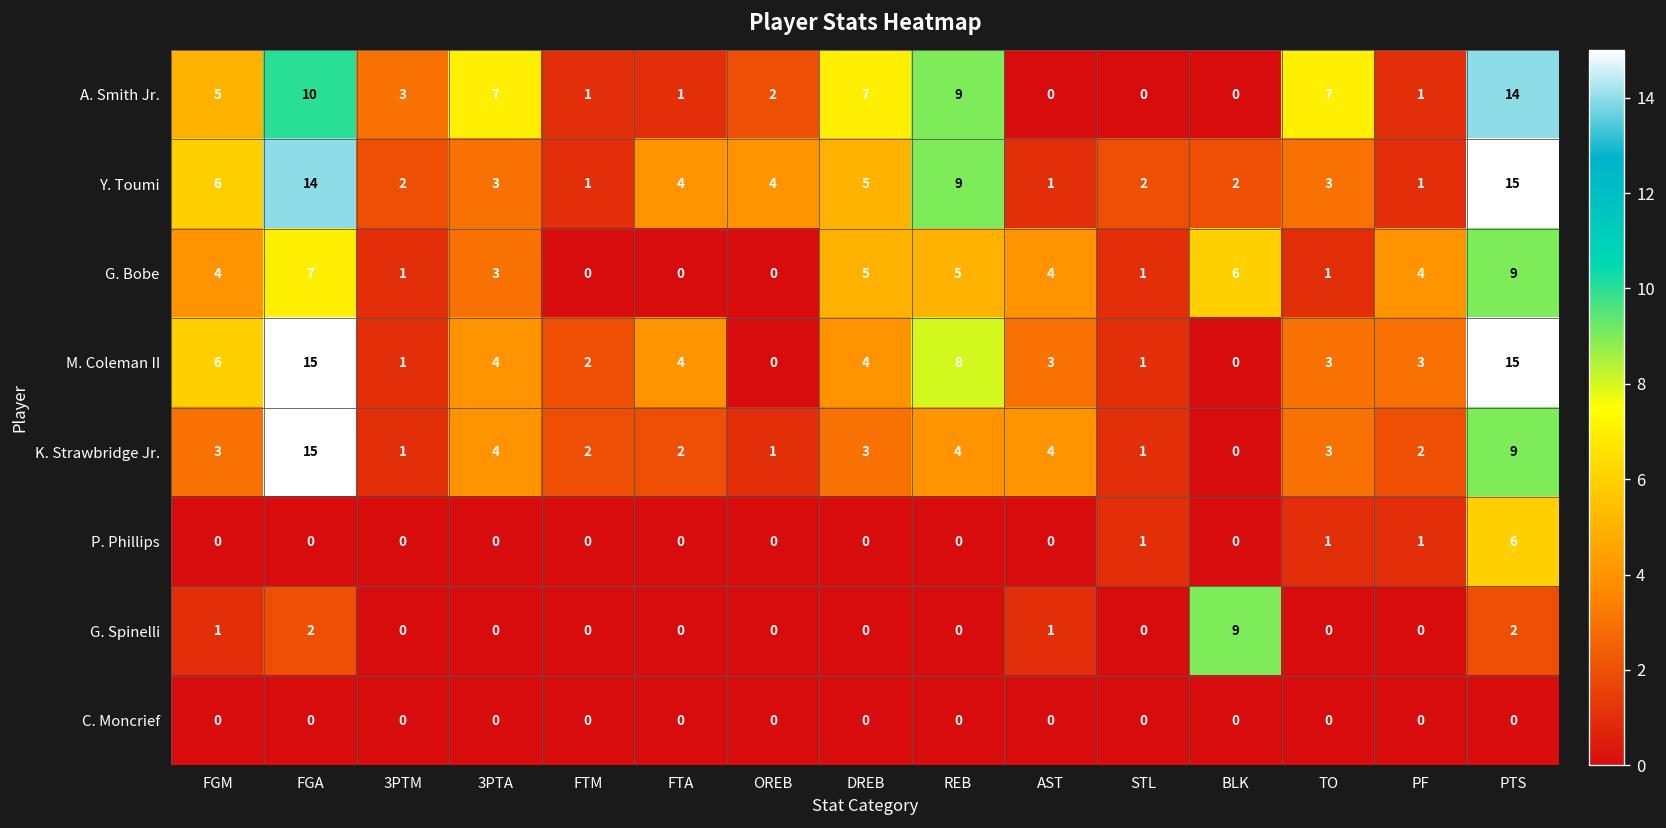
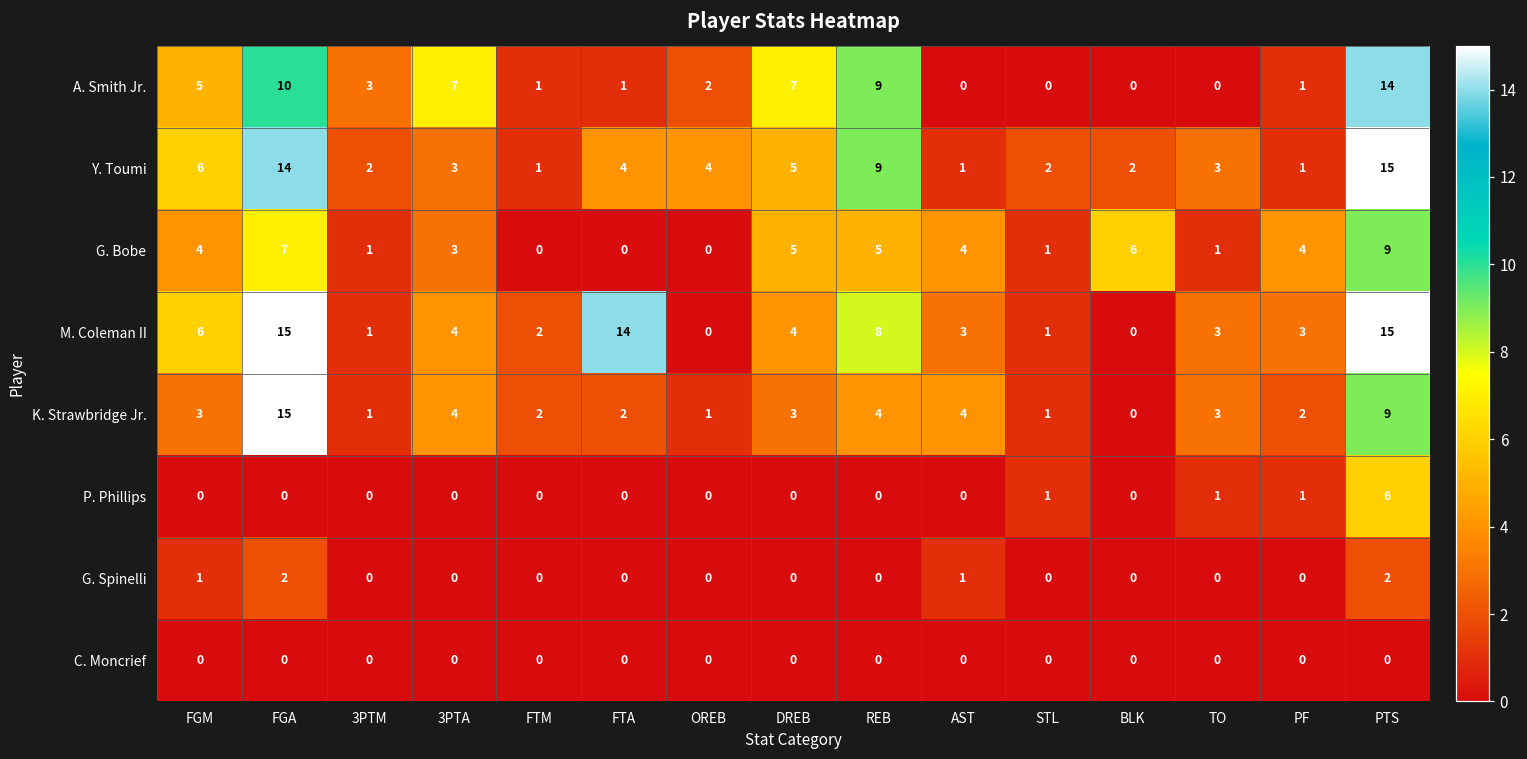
  {
    "A. Smith Jr.": {
      "FGM": 5,
      "FGA": 10,
      "3PTM": 3,
      "3PTA": 7,
      "FTM": 1,
      "FTA": 1,
      "OREB": 2,
      "DREB": 7,
      "REB": 9,
      "AST": 0,
      "STL": 0,
      "BLK": 0,
-     "TO": 7,
+     "TO": 0,
      "PF": 1,
      "PTS": 14
    },
    "Y. Toumi": {
      "FGM": 6,
      "FGA": 14,
      "3PTM": 2,
      "3PTA": 3,
      "FTM": 1,
      "FTA": 4,
      "OREB": 4,
      "DREB": 5,
      "REB": 9,
      "AST": 1,
      "STL": 2,
      "BLK": 2,
      "TO": 3,
      "PF": 1,
      "PTS": 15
    },
    "G. Bobe": {
      "FGM": 4,
      "FGA": 7,
      "3PTM": 1,
      "3PTA": 3,
      "FTM": 0,
      "FTA": 0,
      "OREB": 0,
      "DREB": 5,
      "REB": 5,
      "AST": 4,
      "STL": 1,
      "BLK": 6,
      "TO": 1,
      "PF": 4,
      "PTS": 9
    },
    "M. Coleman II": {
      "FGM": 6,
      "FGA": 15,
      "3PTM": 1,
      "3PTA": 4,
      "FTM": 2,
-     "FTA": 4,
+     "FTA": 14,
      "OREB": 0,
      "DREB": 4,
      "REB": 8,
      "AST": 3,
      "STL": 1,
      "BLK": 0,
      "TO": 3,
      "PF": 3,
      "PTS": 15
    },
    "K. Strawbridge Jr.": {
      "FGM": 3,
      "FGA": 15,
      "3PTM": 1,
      "3PTA": 4,
      "FTM": 2,
      "FTA": 2,
      "OREB": 1,
      "DREB": 3,
      "REB": 4,
      "AST": 4,
      "STL": 1,
      "BLK": 0,
      "TO": 3,
      "PF": 2,
      "PTS": 9
    },
    "P. Phillips": {
      "FGM": 0,
      "FGA": 0,
      "3PTM": 0,
      "3PTA": 0,
      "FTM": 0,
      "FTA": 0,
      "OREB": 0,
      "DREB": 0,
      "REB": 0,
      "AST": 0,
      "STL": 1,
      "BLK": 0,
      "TO": 1,
      "PF": 1,
      "PTS": 6
    },
    "G. Spinelli": {
      "FGM": 1,
      "FGA": 2,
      "3PTM": 0,
      "3PTA": 0,
      "FTM": 0,
      "FTA": 0,
      "OREB": 0,
      "DREB": 0,
      "REB": 0,
      "AST": 1,
      "STL": 0,
-     "BLK": 9,
+     "BLK": 0,
      "TO": 0,
      "PF": 0,
      "PTS": 2
    },
    "C. Moncrief": {
      "FGM": 0,
      "FGA": 0,
      "3PTM": 0,
      "3PTA": 0,
      "FTM": 0,
      "FTA": 0,
      "OREB": 0,
      "DREB": 0,
      "REB": 0,
      "AST": 0,
      "STL": 0,
      "BLK": 0,
      "TO": 0,
      "PF": 0,
      "PTS": 0
    }
  }
